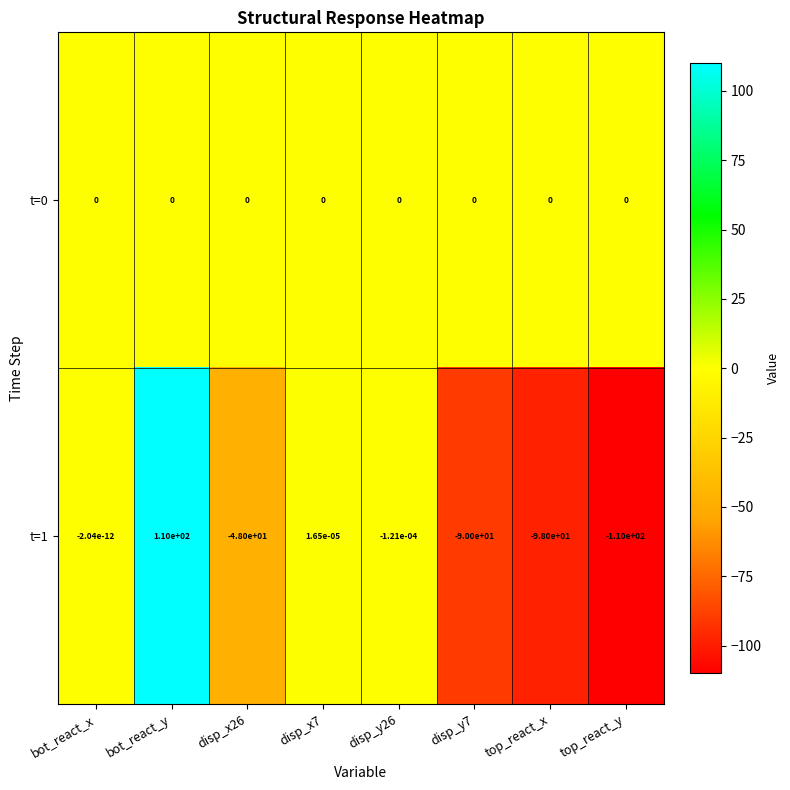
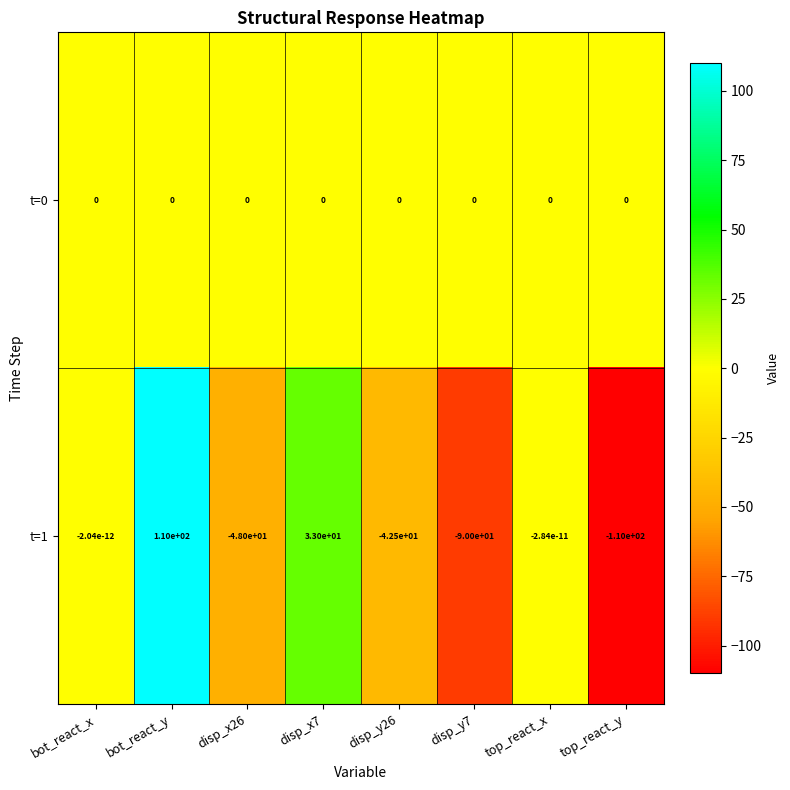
  {
    "t=0": {
      "bot_react_x": "0",
      "bot_react_y": "0",
      "disp_x26": "0",
      "disp_x7": "0",
      "disp_y26": "0",
      "disp_y7": "0",
      "top_react_x": "0",
      "top_react_y": "0"
    },
    "t=1": {
      "bot_react_x": "-2.04e-12",
      "bot_react_y": "1.10e+02",
      "disp_x26": "-4.80e+01",
-     "disp_x7": "1.65e-05",
-     "disp_y26": "-1.21e-04",
+     "disp_x7": "3.30e+01",
+     "disp_y26": "-4.25e+01",
      "disp_y7": "-9.00e+01",
-     "top_react_x": "-9.80e+01",
+     "top_react_x": "-2.84e-11",
      "top_react_y": "-1.10e+02"
    }
  }
